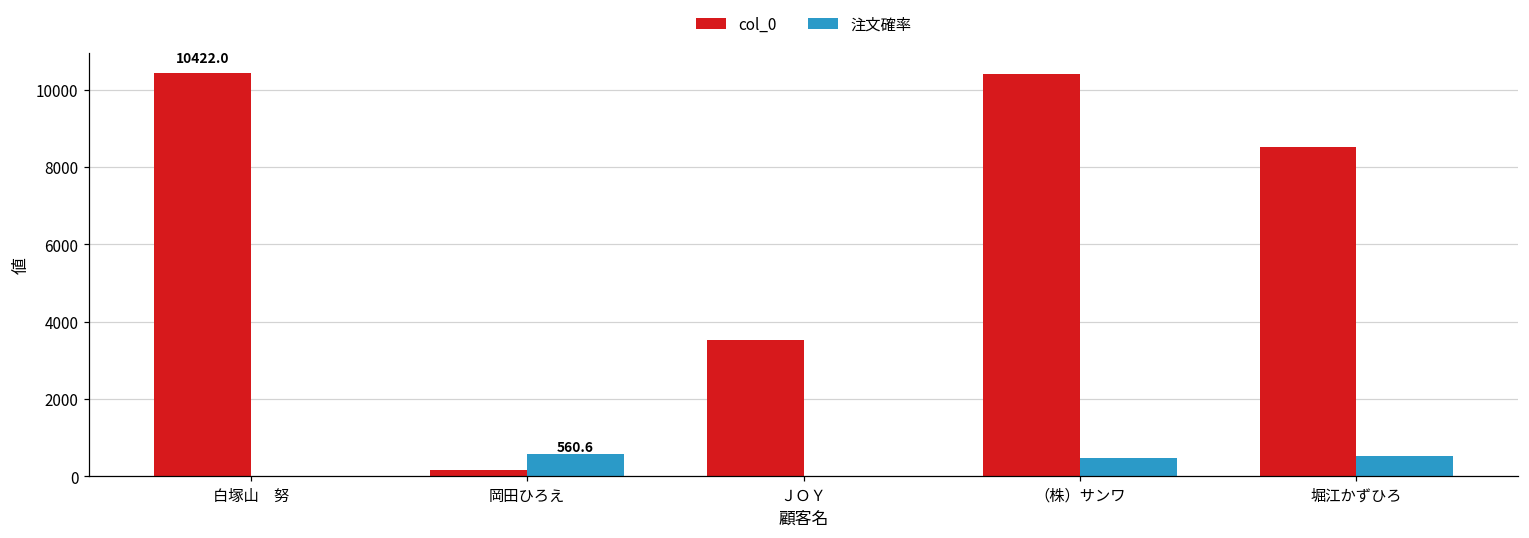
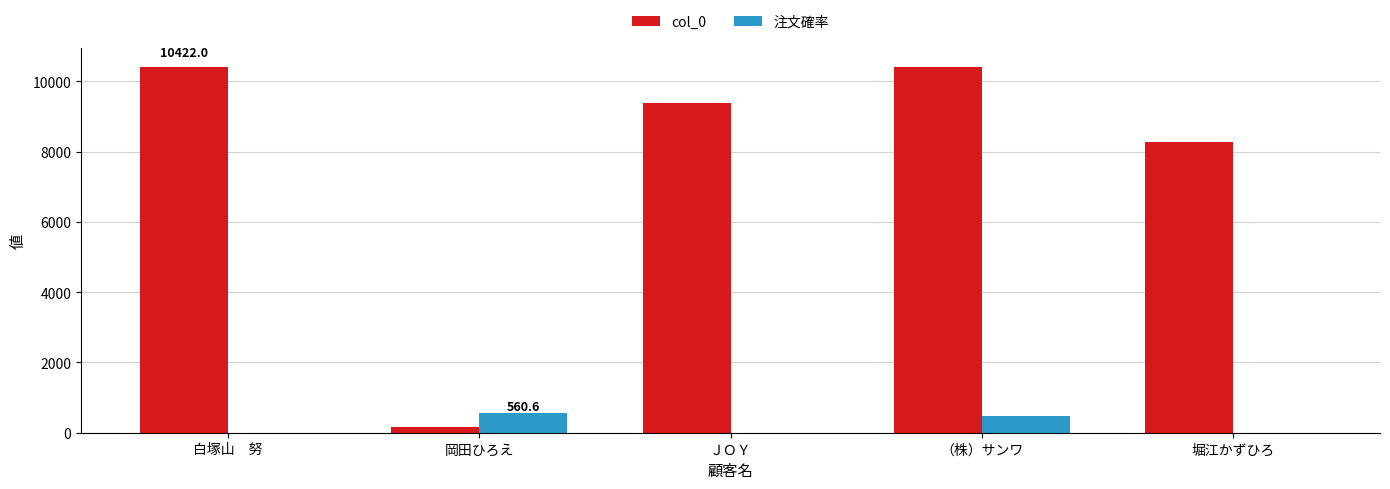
  {
    "col_0": {
      "岡田ひろえ": 200,
-     "ＪＯＹ": 3500,
+     "ＪＯＹ": 9400,
      "（株）サンワ": 10400,
-     "堀江かずひろ": 8500
+     "堀江かずひろ": 8300
    },
    "注文確率": {
      "（株）サンワ": 500,
-     "堀江かずひろ": 500
+     "堀江かずひろ": 0
    }
  }
